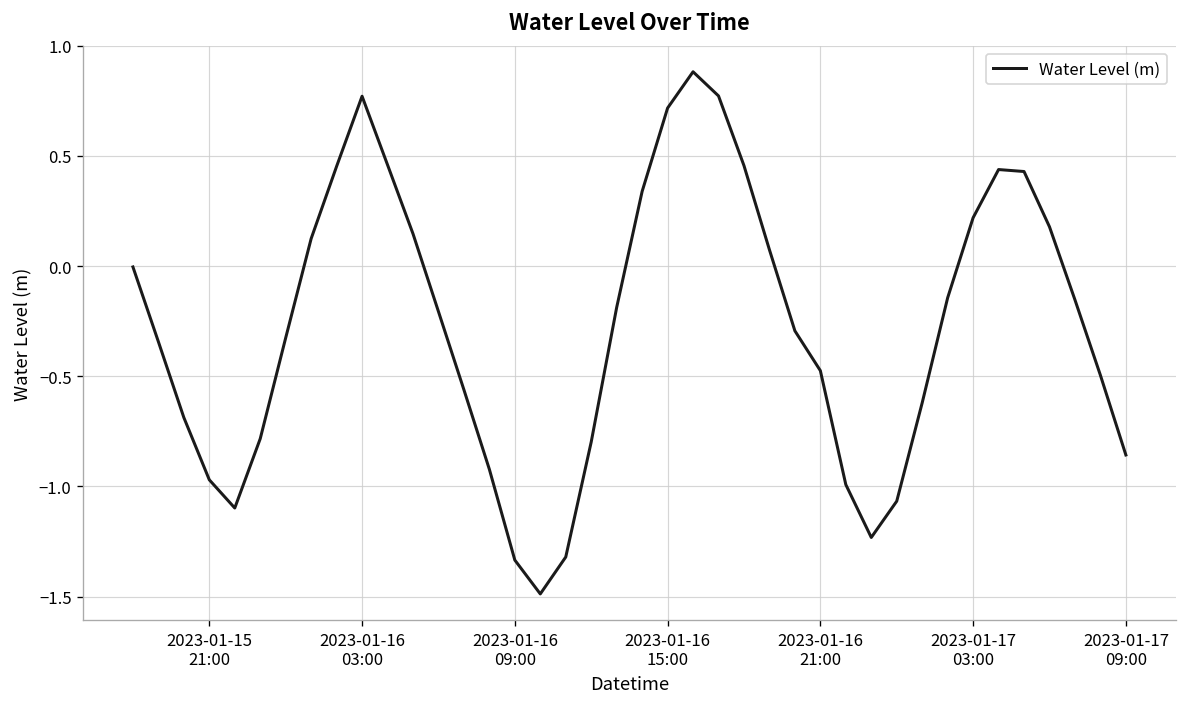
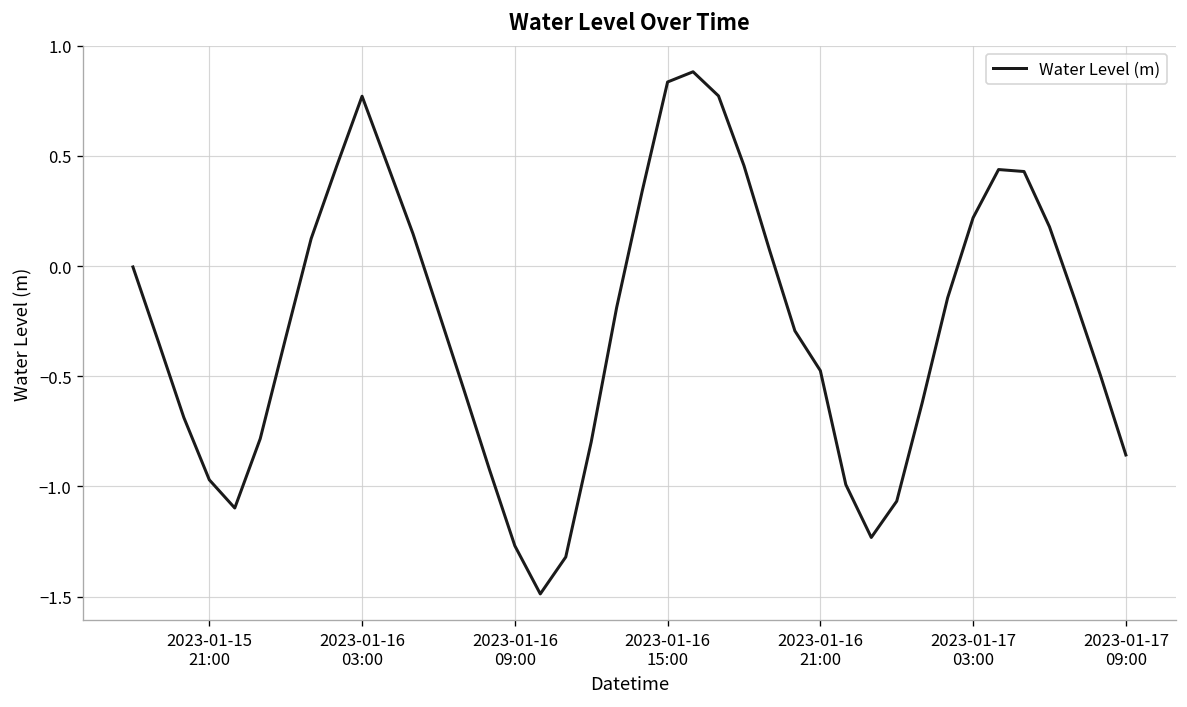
  {
    "2023-01-15 21:00": -0.97,
    "2023-01-16 03:00": 0.77,
-   "2023-01-16 09:00": -1.33,
-   "2023-01-16 15:00": 0.72,
+   "2023-01-16 09:00": -1.27,
+   "2023-01-16 15:00": 0.84,
    "2023-01-16 21:00": -0.47,
    "2023-01-17 03:00": 0.22,
    "2023-01-17 09:00": -0.86
  }
